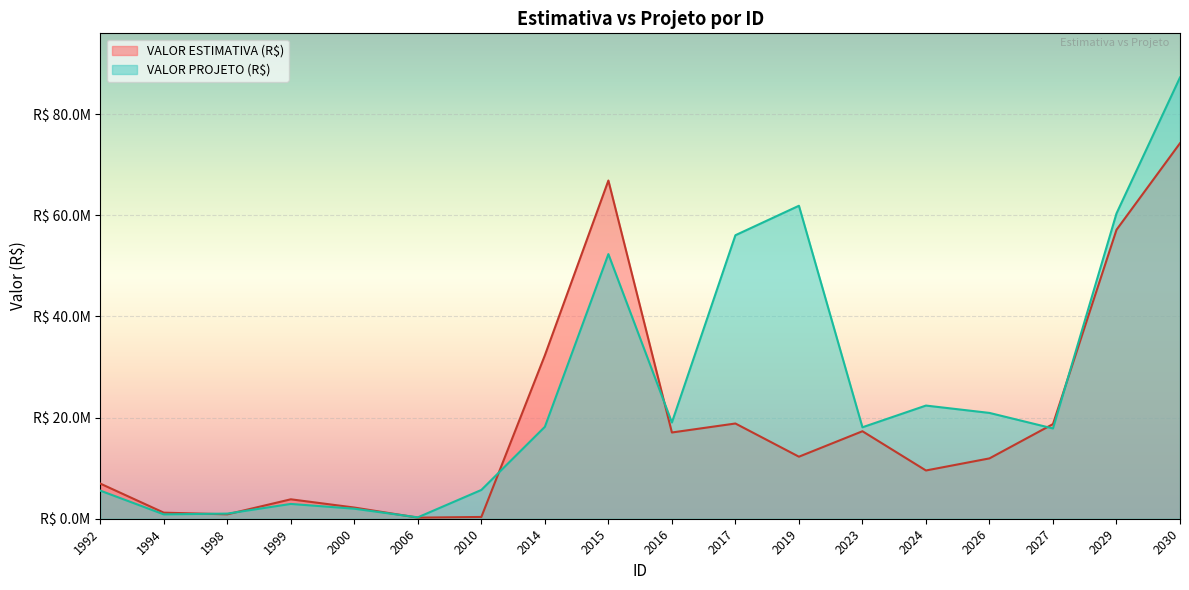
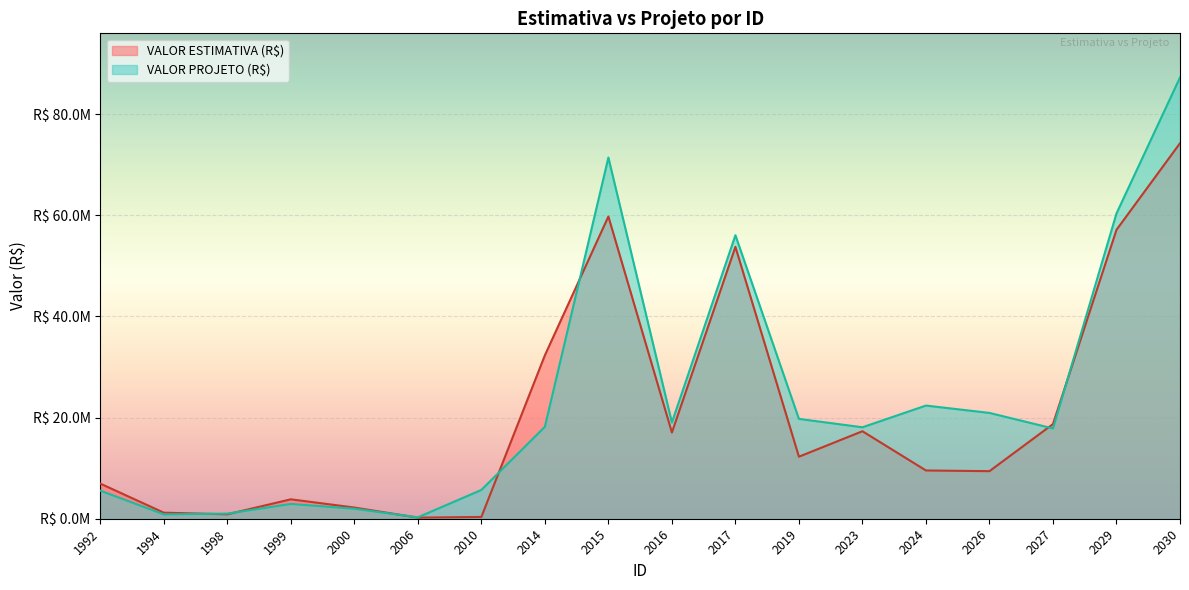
  {
    "VALOR ESTIMATIVA (R$)": {
      "1992": "R$ 7000000",
      "1999": "R$ 4000000",
      "2010": "R$ 0",
      "2014": "R$ 32000000",
-     "2015": "R$ 67000000",
+     "2015": "R$ 60000000",
      "2016": "R$ 17000000",
-     "2017": "R$ 19000000",
+     "2017": "R$ 54000000",
      "2019": "R$ 12000000",
      "2023": "R$ 17000000",
      "2024": "R$ 10000000",
-     "2026": "R$ 12000000",
+     "2026": "R$ 9000000",
      "2027": "R$ 19000000",
      "2029": "R$ 57000000",
      "2030": "R$ 74000000"
    },
    "VALOR PROJETO (R$)": {
      "1992": "R$ 6000000",
      "1999": "R$ 3000000",
      "2010": "R$ 6000000",
      "2014": "R$ 18000000",
-     "2015": "R$ 52000000",
+     "2015": "R$ 71000000",
      "2016": "R$ 19000000",
      "2017": "R$ 56000000",
-     "2019": "R$ 62000000",
+     "2019": "R$ 20000000",
      "2023": "R$ 18000000",
      "2024": "R$ 22000000",
      "2026": "R$ 21000000",
      "2027": "R$ 18000000",
      "2029": "R$ 60000000",
      "2030": "R$ 87000000"
    }
  }
